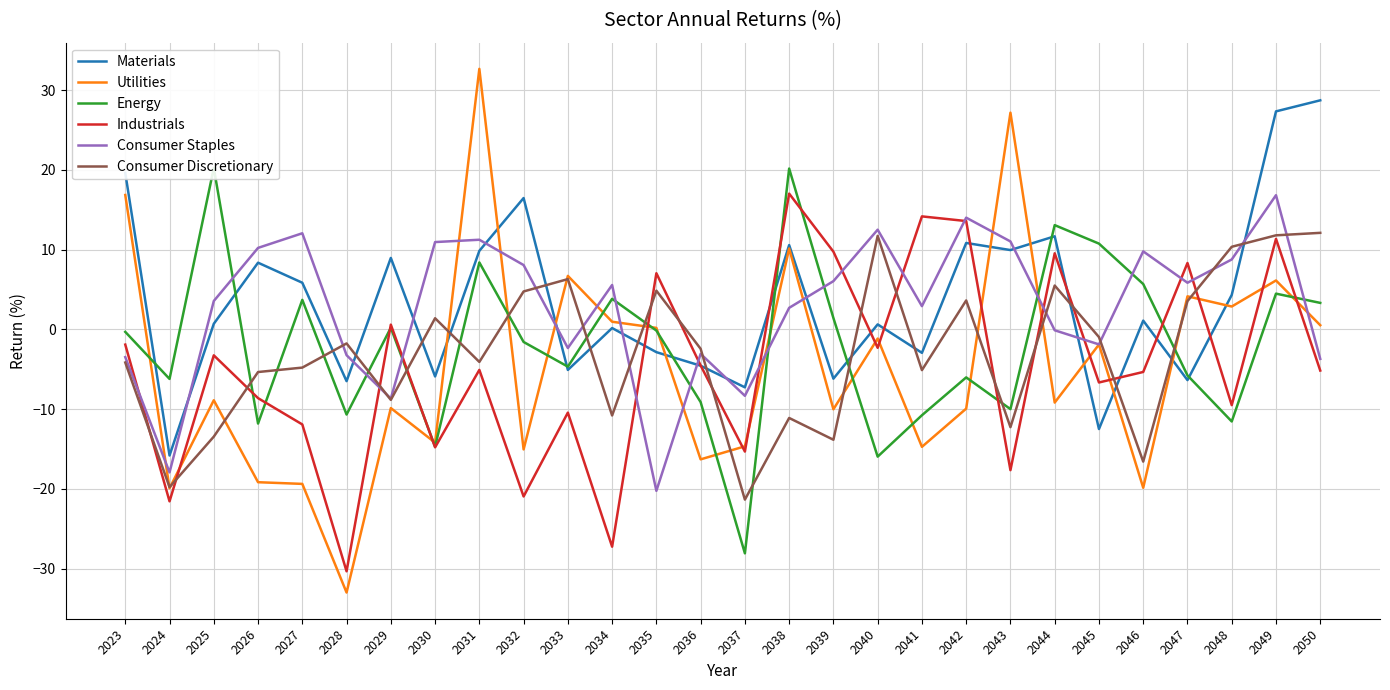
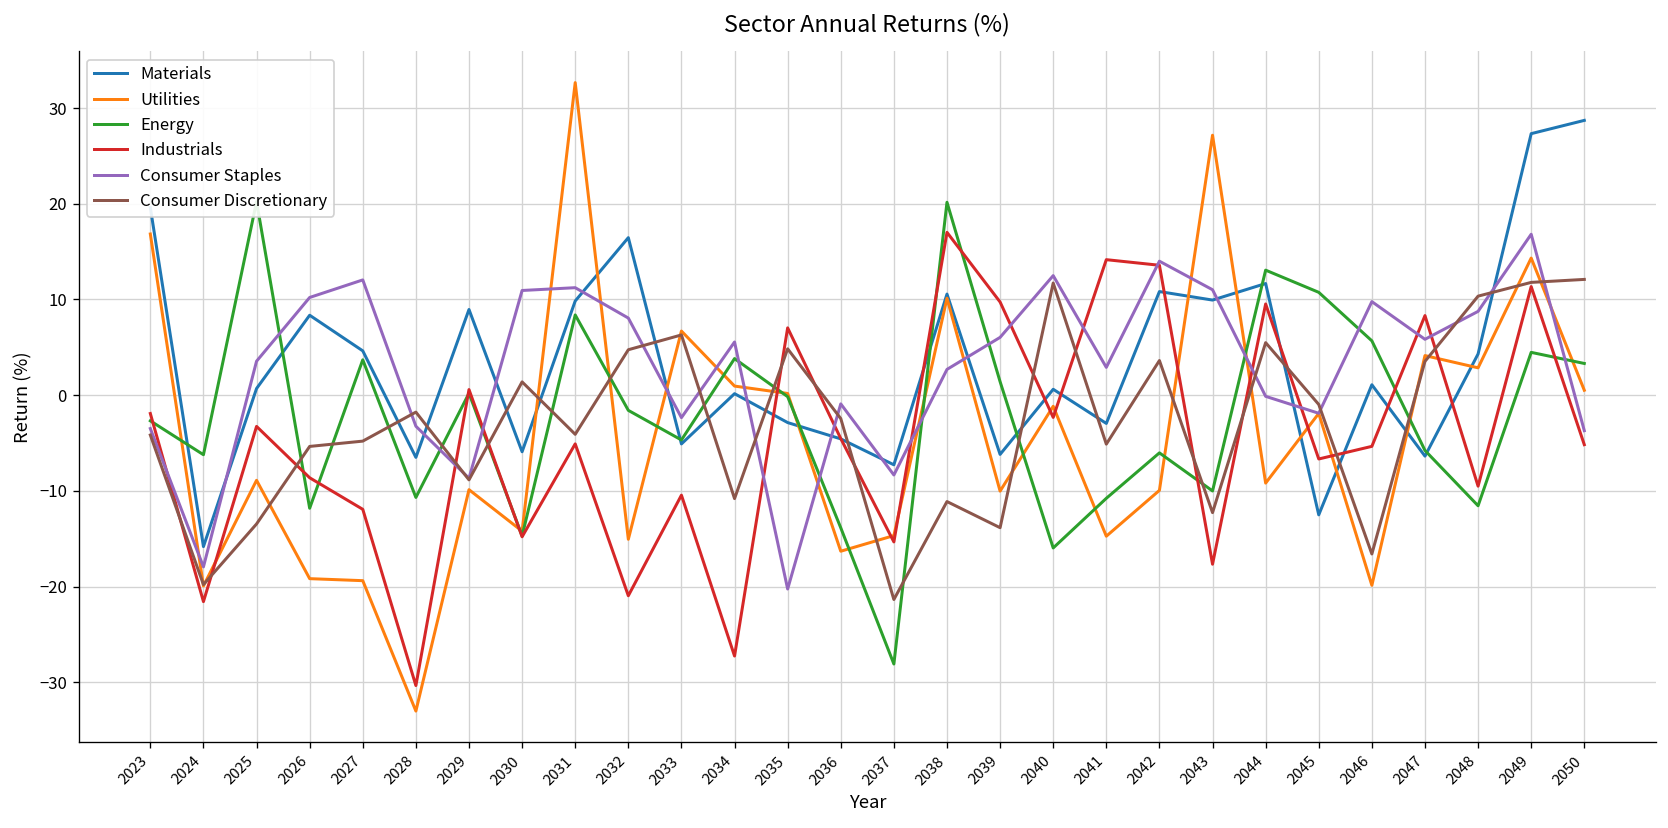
  {
    "Materials": {
      "2024": -16,
      "2025": 1,
      "2026": 8,
-     "2027": 6,
+     "2027": 5,
      "2028": -7,
      "2029": 9,
      "2030": -6,
      "2031": 10,
      "2032": 16,
      "2033": -5,
      "2034": 0,
      "2035": -3,
      "2037": -7,
      "2038": 11,
      "2039": -6,
      "2040": 1,
      "2041": -3,
      "2042": 11,
      "2043": 10,
      "2044": 12,
      "2045": -13,
      "2046": 1,
      "2047": -6,
      "2048": 4,
      "2049": 27,
      "2050": 29
    },
    "Utilities": {
      "2023": 17,
      "2025": -9,
      "2026": -19,
      "2027": -19,
      "2028": -33,
      "2029": -10,
      "2030": -14,
      "2031": 33,
      "2032": -15,
      "2033": 7,
      "2034": 1,
      "2035": 0,
      "2036": -16,
      "2037": -15,
      "2038": 10,
      "2039": -10,
      "2040": -1,
      "2041": -15,
      "2042": -10,
      "2043": 27,
      "2044": -9,
      "2046": -20,
      "2047": 4,
      "2048": 3,
-     "2049": 6,
+     "2049": 14,
      "2050": 1
    },
    "Energy": {
-     "2023": 0,
+     "2023": -3,
      "2024": -6,
      "2026": -12,
      "2027": 4,
      "2028": -11,
      "2029": 0,
      "2031": 8,
      "2032": -2,
      "2033": -5,
      "2034": 4,
      "2035": 0,
-     "2036": -9,
+     "2036": -14,
      "2037": -28,
      "2038": 20,
      "2039": 1,
      "2040": -16,
      "2041": -11,
      "2042": -6,
      "2043": -10,
      "2044": 13,
      "2045": 11,
      "2046": 6,
      "2047": -6,
      "2048": -12,
      "2049": 4,
      "2050": 3
    },
    "Industrials": {
      "2023": -2,
      "2024": -22,
      "2025": -3,
      "2026": -9,
      "2027": -12,
      "2028": -30,
      "2029": 1,
      "2031": -5,
      "2032": -21,
      "2033": -10,
      "2034": -27,
      "2035": 7,
      "2037": -15,
      "2038": 17,
      "2039": 10,
      "2040": -2,
      "2041": 14,
      "2042": 14,
      "2043": -18,
      "2044": 10,
      "2045": -7,
      "2046": -5,
      "2047": 8,
      "2048": -10,
      "2049": 11,
      "2050": -5
    },
    "Consumer Staples": {
      "2023": -3,
      "2024": -18,
      "2025": 4,
      "2026": 10,
      "2027": 12,
      "2028": -3,
      "2030": 11,
      "2031": 11,
      "2032": 8,
      "2033": -2,
      "2034": 6,
      "2035": -20,
-     "2036": -3,
+     "2036": -1,
      "2037": -8,
      "2038": 3,
      "2039": 6,
      "2040": 12,
      "2041": 3,
      "2042": 14,
      "2043": 11,
      "2044": 0,
      "2046": 10,
      "2047": 6,
      "2048": 9,
      "2049": 17,
      "2050": -4
    },
    "Consumer Discretionary": {
      "2023": -4,
      "2025": -13,
      "2026": -5,
      "2027": -5,
      "2028": -2,
      "2030": 1,
      "2031": -4,
      "2032": 5,
      "2033": 6,
      "2034": -11,
      "2035": 5,
      "2036": -2,
      "2037": -21,
      "2038": -11,
      "2039": -14,
      "2040": 12,
      "2041": -5,
      "2042": 4,
      "2043": -12,
      "2044": 5,
      "2045": -1,
      "2046": -17,
      "2047": 4,
      "2048": 10,
      "2049": 12,
      "2050": 12
    }
  }
